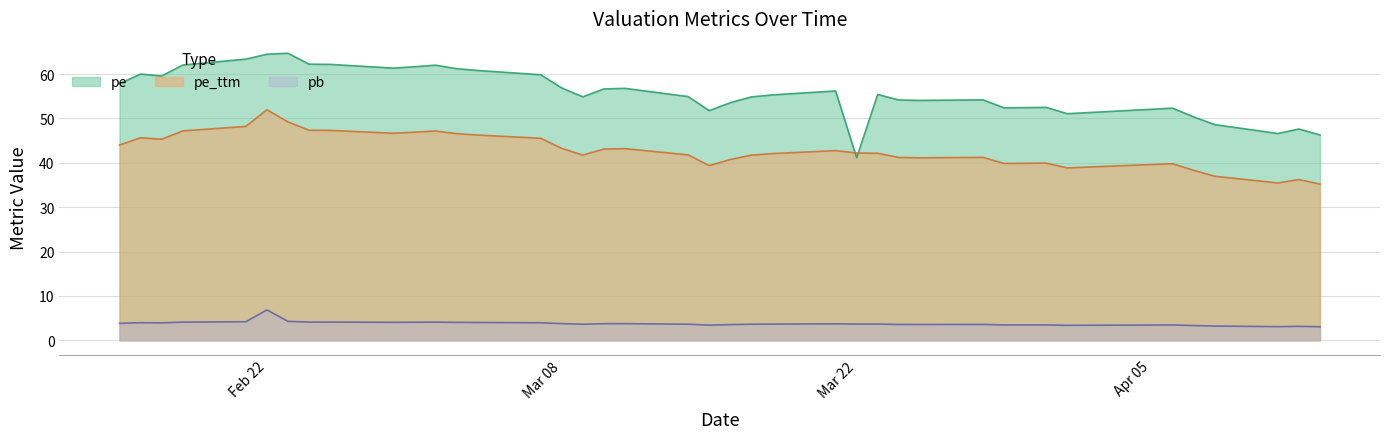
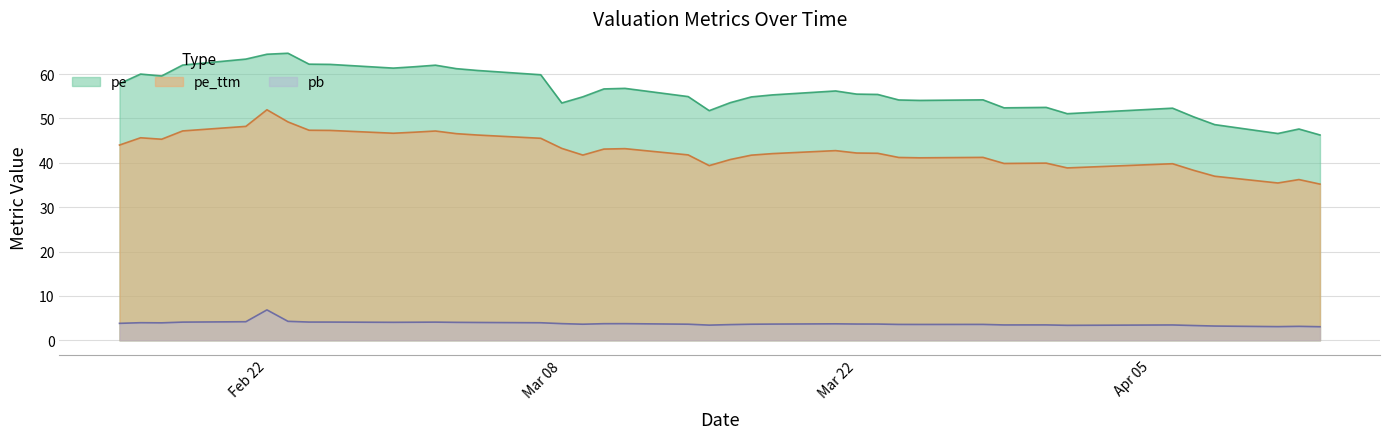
  {
    "pe": {
      "Feb 22": 64,
-     "Mar 08": 57,
-     "Mar 22": 41
+     "Mar 08": 53,
+     "Mar 22": 55
    },
    "pe_ttm": {
      "Feb 22": 52,
      "Mar 08": 43,
      "Mar 22": 42
    },
    "pb": {
      "Feb 22": 7,
      "Mar 08": 4,
      "Mar 22": 4
    }
  }
